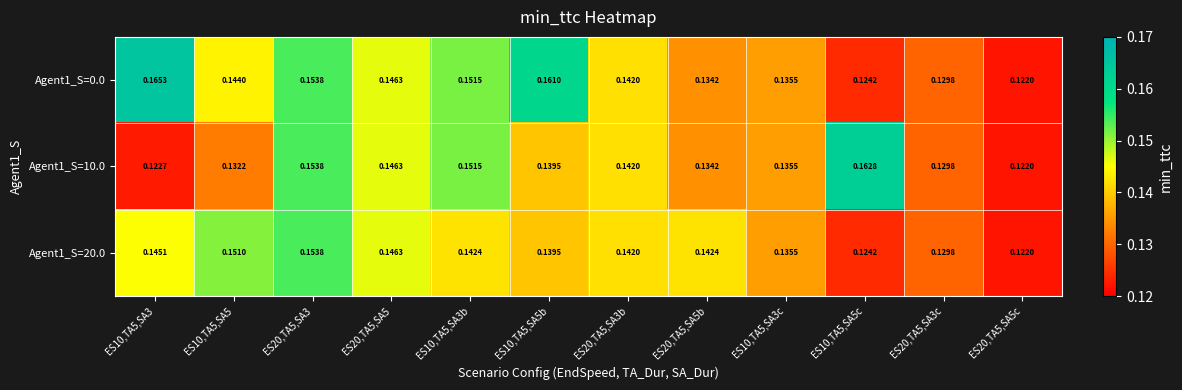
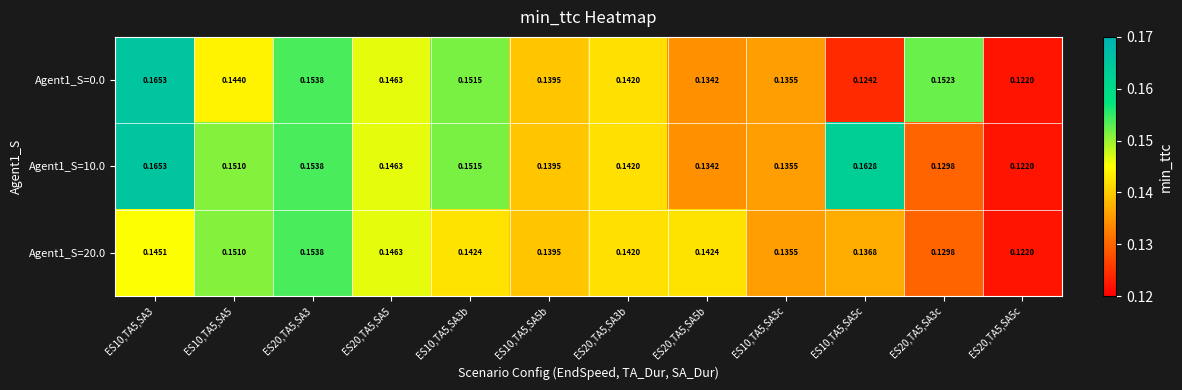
  {
    "Agent1_S=0.0": {
      "ES10,TA5,SA3": 0.1653,
      "ES10,TA5,SA5": 0.1440,
      "ES20,TA5,SA3": 0.1538,
      "ES20,TA5,SA5": 0.1463,
      "ES10,TA5,SA3b": 0.1515,
-     "ES10,TA5,SA5b": 0.1610,
+     "ES10,TA5,SA5b": 0.1395,
      "ES20,TA5,SA3b": 0.1420,
      "ES20,TA5,SA5b": 0.1342,
      "ES10,TA5,SA3c": 0.1355,
      "ES10,TA5,SA5c": 0.1242,
-     "ES20,TA5,SA3c": 0.1298,
+     "ES20,TA5,SA3c": 0.1523,
      "ES20,TA5,SA5c": 0.1220
    },
    "Agent1_S=10.0": {
-     "ES10,TA5,SA3": 0.1227,
-     "ES10,TA5,SA5": 0.1322,
+     "ES10,TA5,SA3": 0.1653,
+     "ES10,TA5,SA5": 0.1510,
      "ES20,TA5,SA3": 0.1538,
      "ES20,TA5,SA5": 0.1463,
      "ES10,TA5,SA3b": 0.1515,
      "ES10,TA5,SA5b": 0.1395,
      "ES20,TA5,SA3b": 0.1420,
      "ES20,TA5,SA5b": 0.1342,
      "ES10,TA5,SA3c": 0.1355,
      "ES10,TA5,SA5c": 0.1628,
      "ES20,TA5,SA3c": 0.1298,
      "ES20,TA5,SA5c": 0.1220
    },
    "Agent1_S=20.0": {
      "ES10,TA5,SA3": 0.1451,
      "ES10,TA5,SA5": 0.1510,
      "ES20,TA5,SA3": 0.1538,
      "ES20,TA5,SA5": 0.1463,
      "ES10,TA5,SA3b": 0.1424,
      "ES10,TA5,SA5b": 0.1395,
      "ES20,TA5,SA3b": 0.1420,
      "ES20,TA5,SA5b": 0.1424,
      "ES10,TA5,SA3c": 0.1355,
-     "ES10,TA5,SA5c": 0.1242,
+     "ES10,TA5,SA5c": 0.1368,
      "ES20,TA5,SA3c": 0.1298,
      "ES20,TA5,SA5c": 0.1220
    }
  }
